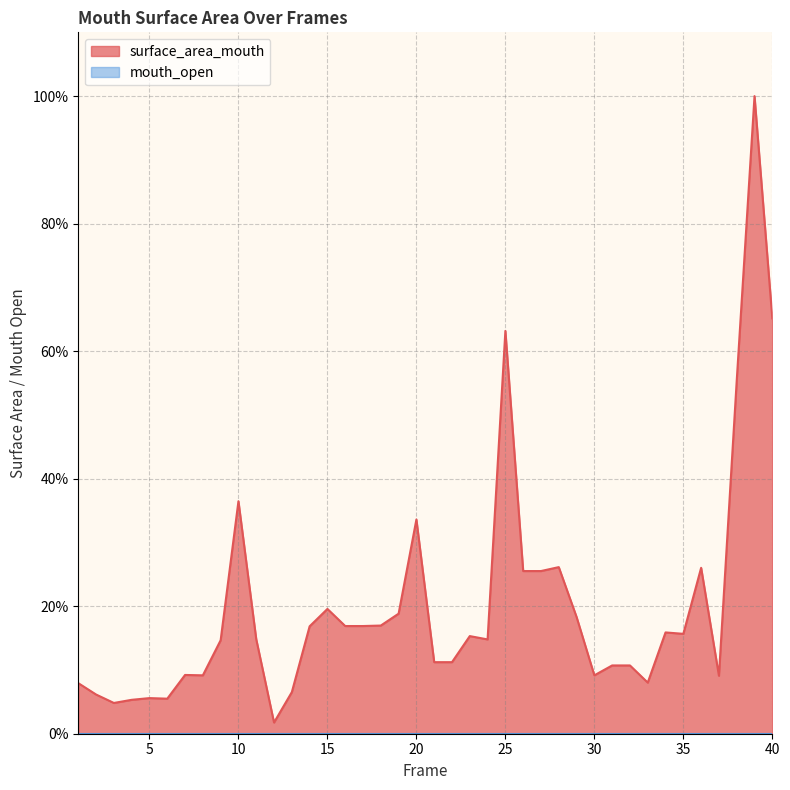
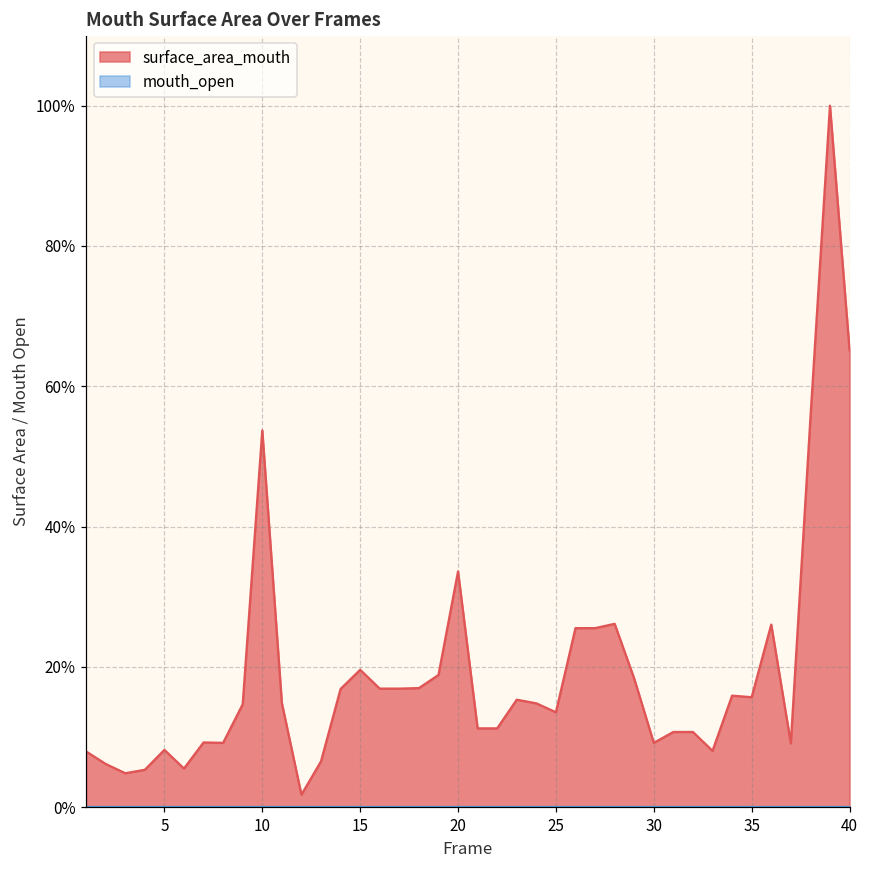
  {
    "surface_area_mouth": {
-     "5": "6%",
-     "10": "36%",
+     "5": "8%",
+     "10": "54%",
      "15": "20%",
      "20": "34%",
-     "25": "63%",
+     "25": "14%",
      "30": "9%",
      "35": "16%",
      "40": "65%"
    },
    "mouth_open": {
      "5": "0%",
      "10": "0%",
      "15": "0%",
      "20": "0%",
      "25": "0%",
      "30": "0%",
      "35": "0%",
      "40": "0%"
    }
  }
